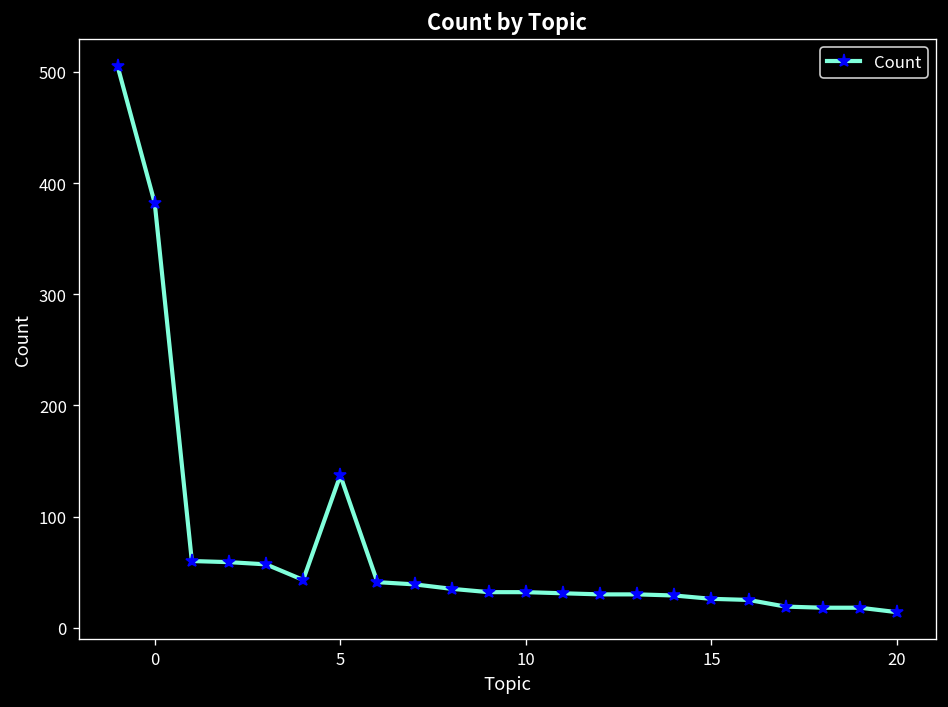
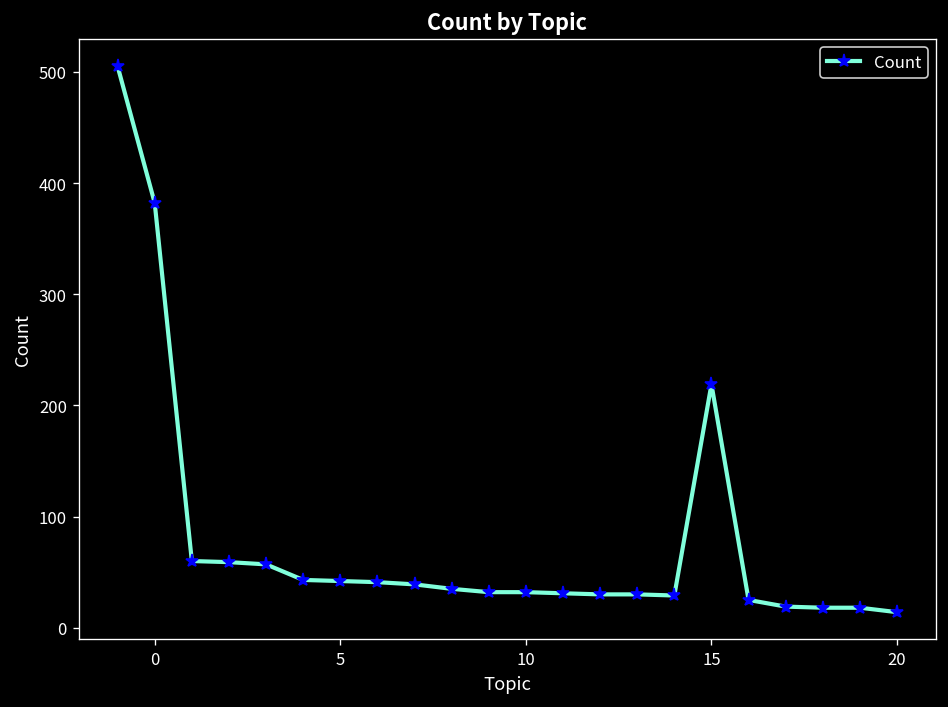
  {
    "0": 380,
-   "5": 140,
+   "5": 40,
    "10": 30,
-   "15": 30,
+   "15": 220,
    "20": 10
  }
